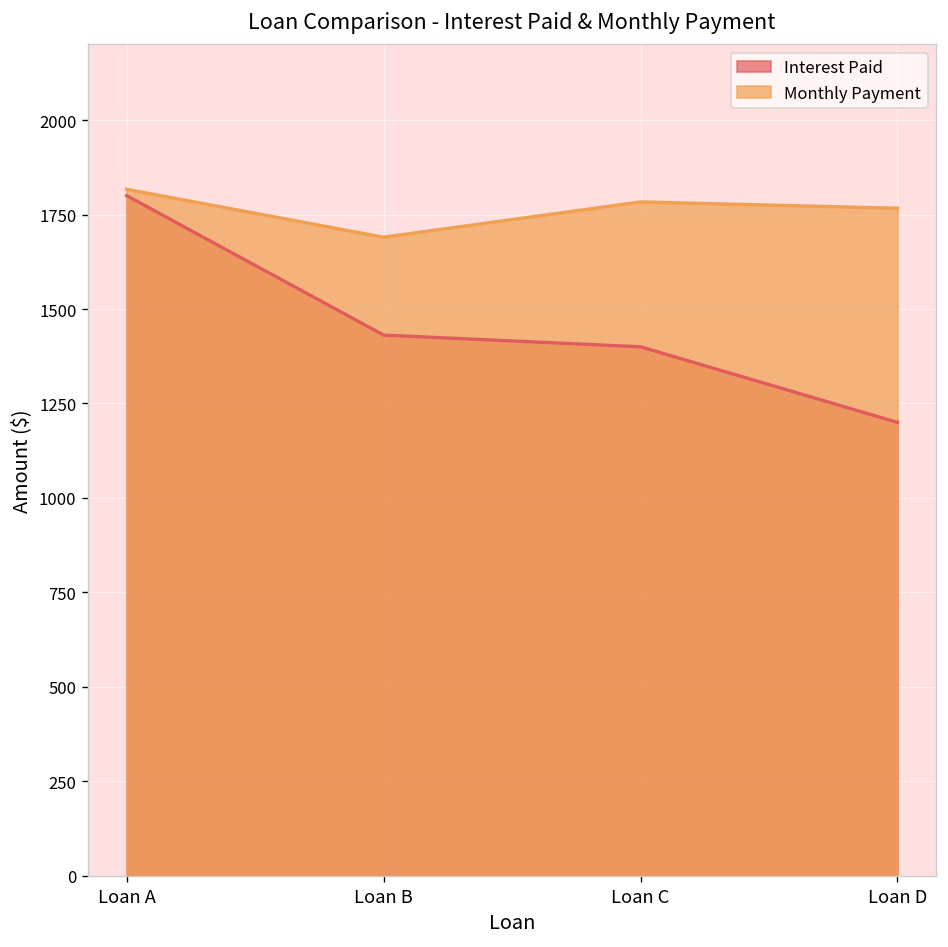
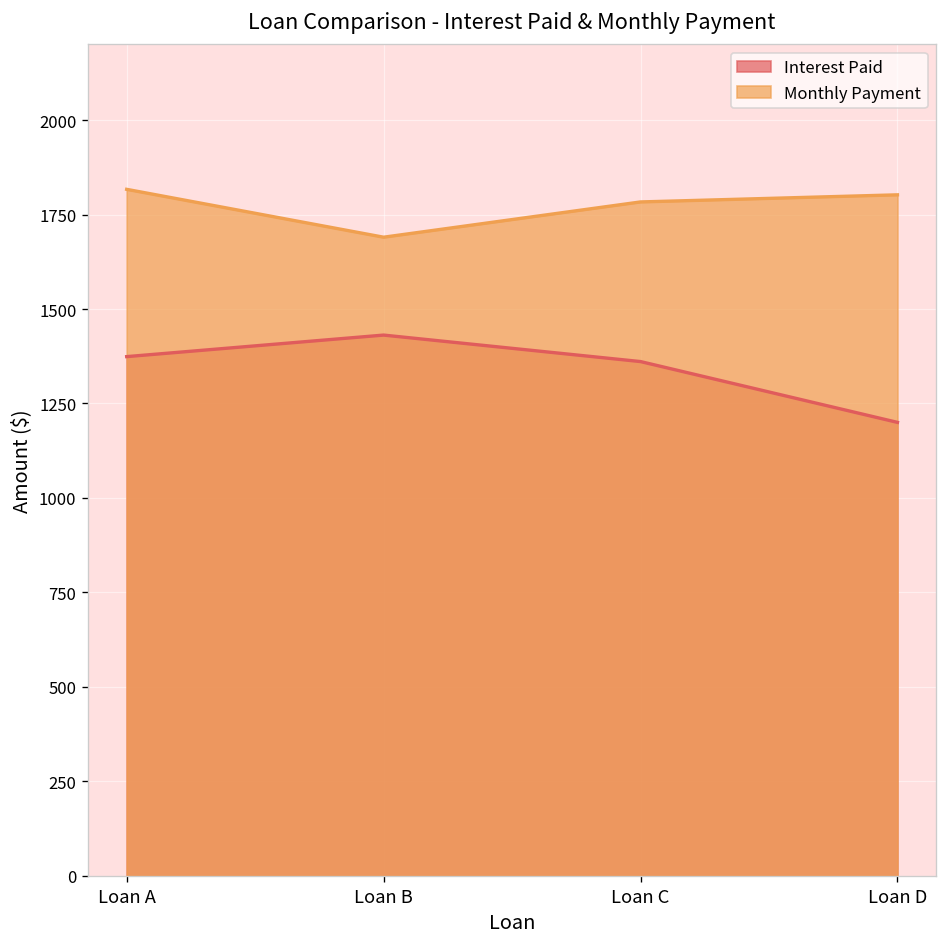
  {
    "Interest Paid": {
-     "Loan A": 1800,
+     "Loan A": 1370,
      "Loan B": 1430,
-     "Loan C": 1400,
+     "Loan C": 1360,
      "Loan D": 1200
    },
    "Monthly Payment": {
      "Loan A": 1820,
      "Loan B": 1690,
      "Loan C": 1780,
-     "Loan D": 1770
+     "Loan D": 1800
    }
  }
